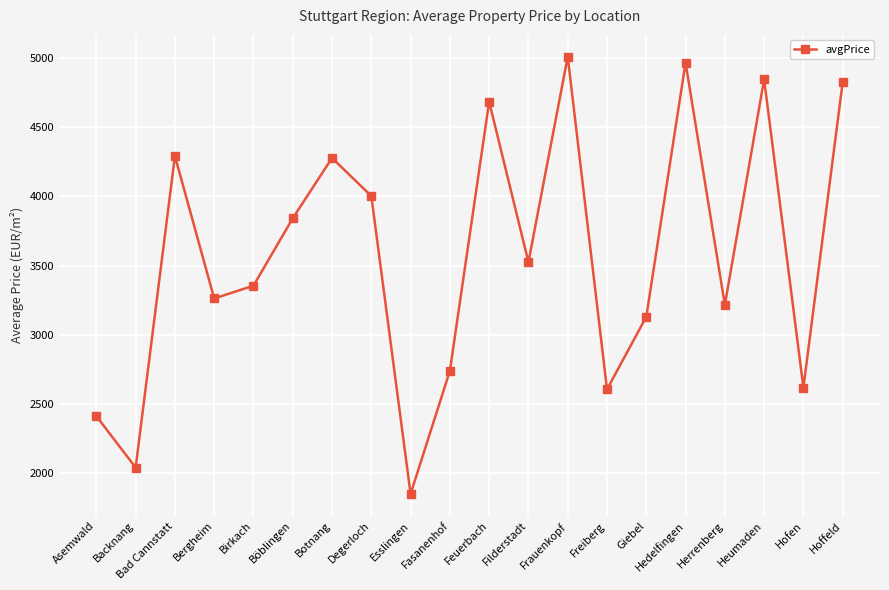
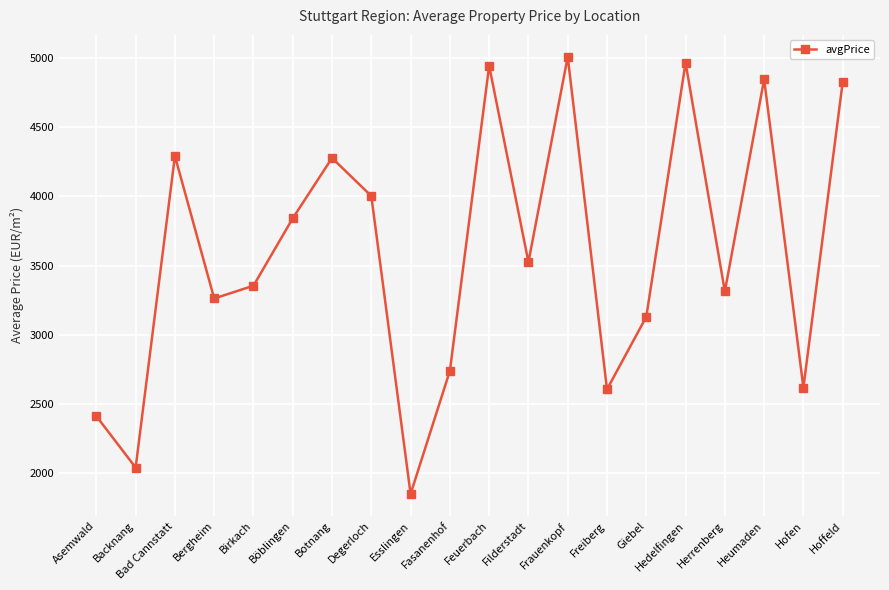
  {
    "Asemwald": 2410,
    "Backnang": 2040,
    "Bad Cannstatt": 4290,
    "Bergheim": 3260,
    "Birkach": 3350,
    "Böblingen": 3840,
    "Botnang": 4280,
    "Degerloch": 4000,
    "Esslingen": 1850,
    "Fasanenhof": 2740,
-   "Feuerbach": 4680,
+   "Feuerbach": 4940,
    "Filderstadt": 3530,
    "Frauenkopf": 5010,
    "Freiberg": 2610,
    "Giebel": 3130,
    "Hedelfingen": 4970,
-   "Herrenberg": 3220,
+   "Herrenberg": 3310,
    "Heumaden": 4850,
    "Hofen": 2620,
    "Hoffeld": 4830
  }
